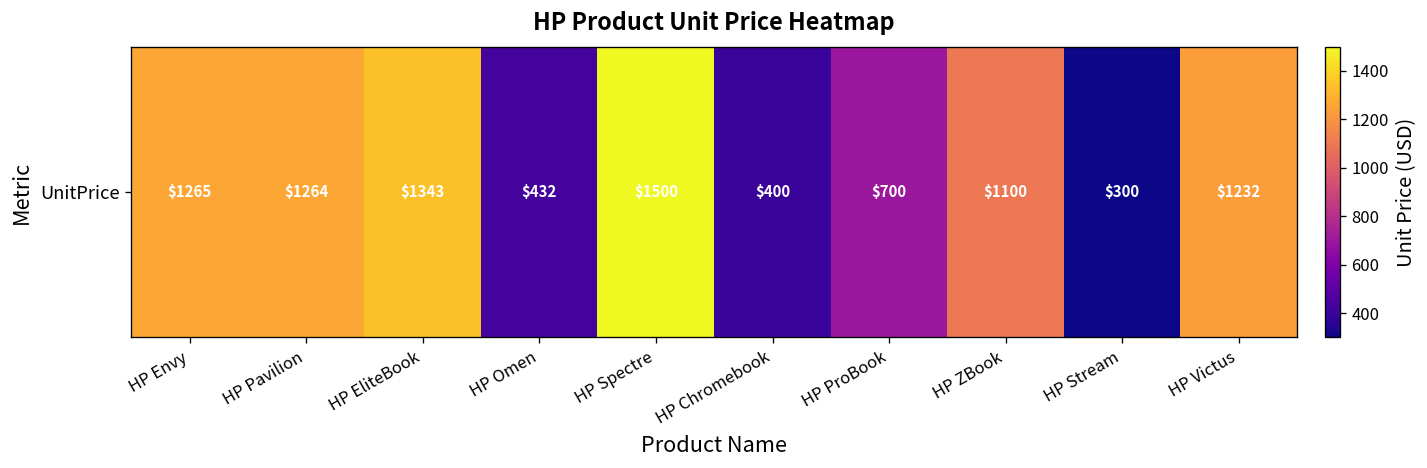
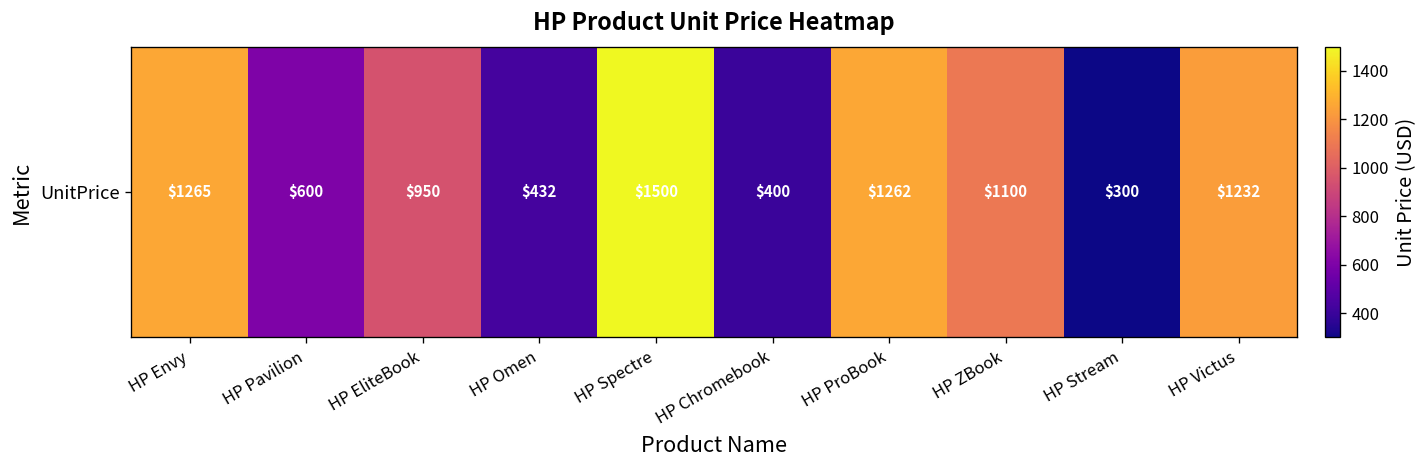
  {
    "UnitPrice": {
      "HP Envy": "$1265",
-     "HP Pavilion": "$1264",
-     "HP EliteBook": "$1343",
+     "HP Pavilion": "$600",
+     "HP EliteBook": "$950",
      "HP Omen": "$432",
      "HP Spectre": "$1500",
      "HP Chromebook": "$400",
-     "HP ProBook": "$700",
+     "HP ProBook": "$1262",
      "HP ZBook": "$1100",
      "HP Stream": "$300",
      "HP Victus": "$1232"
    }
  }
